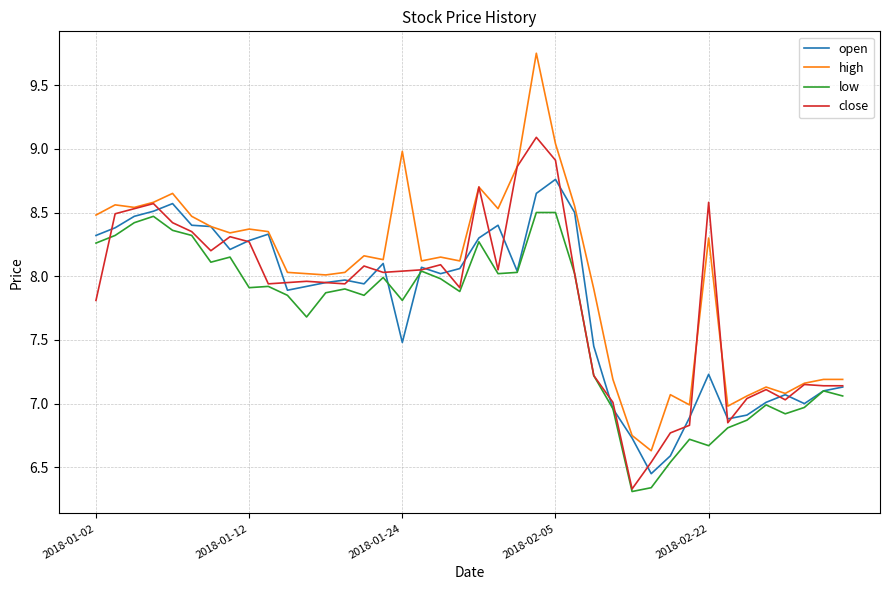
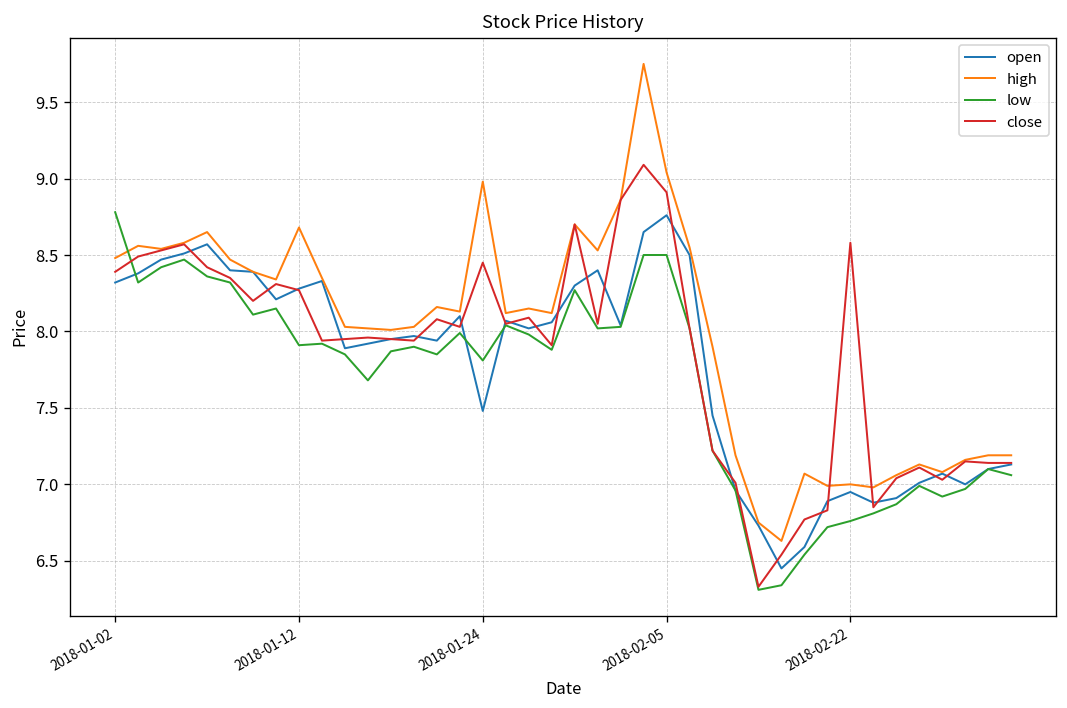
  {
    "open": {
      "2018-01-02": 8.32,
      "2018-01-24": 7.48,
      "2018-02-05": 8.76,
-     "2018-02-22": 7.23
+     "2018-02-22": 6.95
    },
    "high": {
      "2018-01-02": 8.48,
-     "2018-01-12": 8.37,
+     "2018-01-12": 8.68,
      "2018-01-24": 8.98,
      "2018-02-05": 9.04,
-     "2018-02-22": 8.3
+     "2018-02-22": 7.0
    },
    "low": {
-     "2018-01-02": 8.26,
+     "2018-01-02": 8.78,
      "2018-01-12": 7.91,
      "2018-01-24": 7.81,
      "2018-02-05": 8.50,
-     "2018-02-22": 6.67
+     "2018-02-22": 6.76
    },
    "close": {
-     "2018-01-02": 7.81,
-     "2018-01-24": 8.04,
+     "2018-01-02": 8.39,
+     "2018-01-24": 8.45,
      "2018-02-05": 8.91,
      "2018-02-22": 8.58
    }
  }
